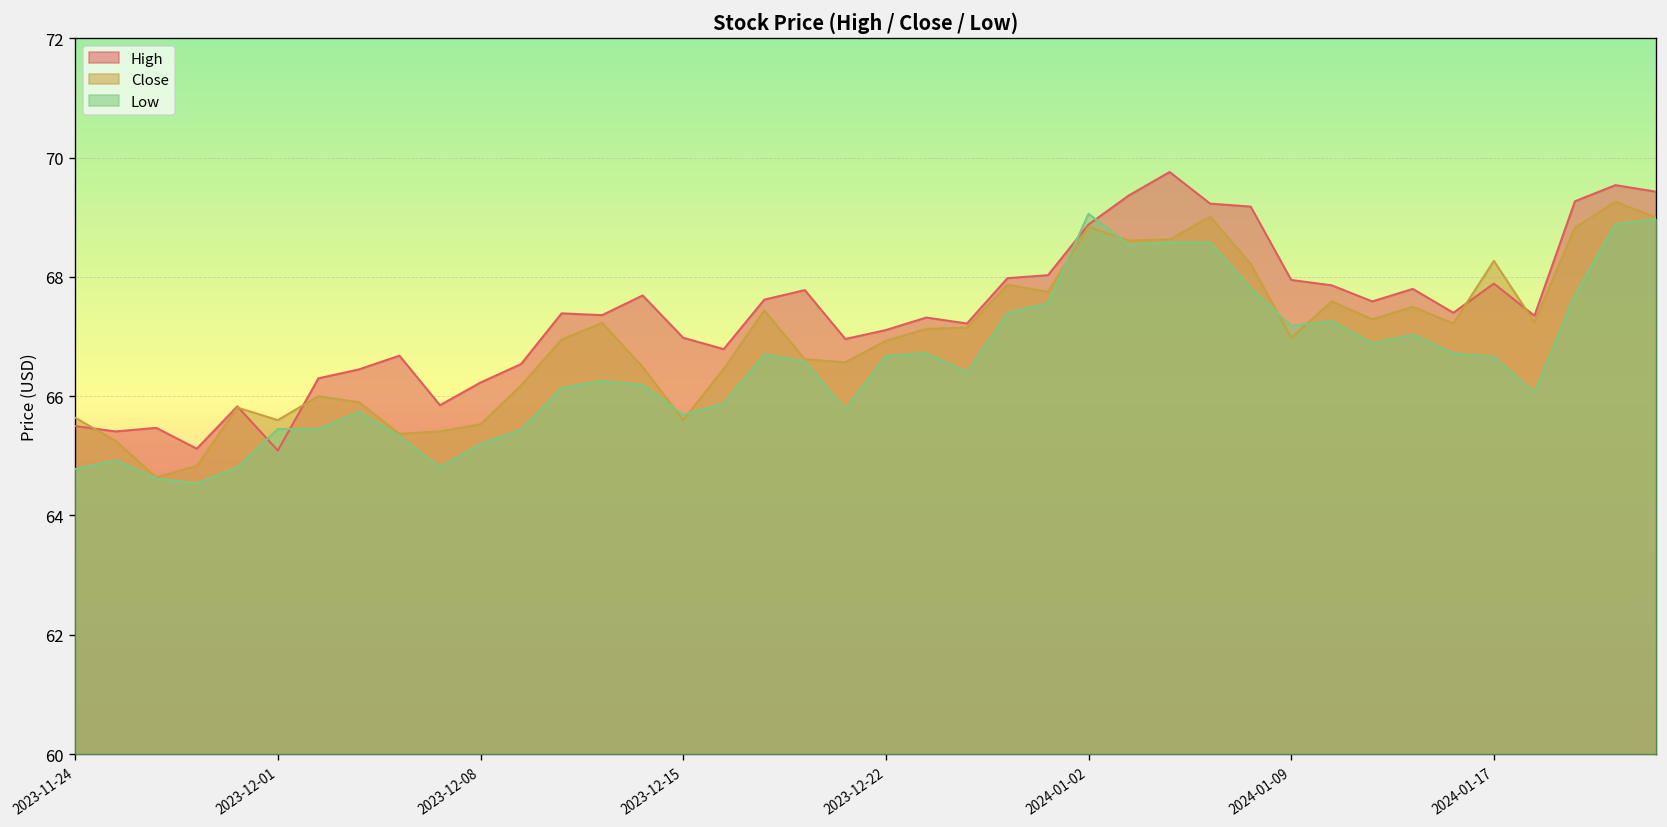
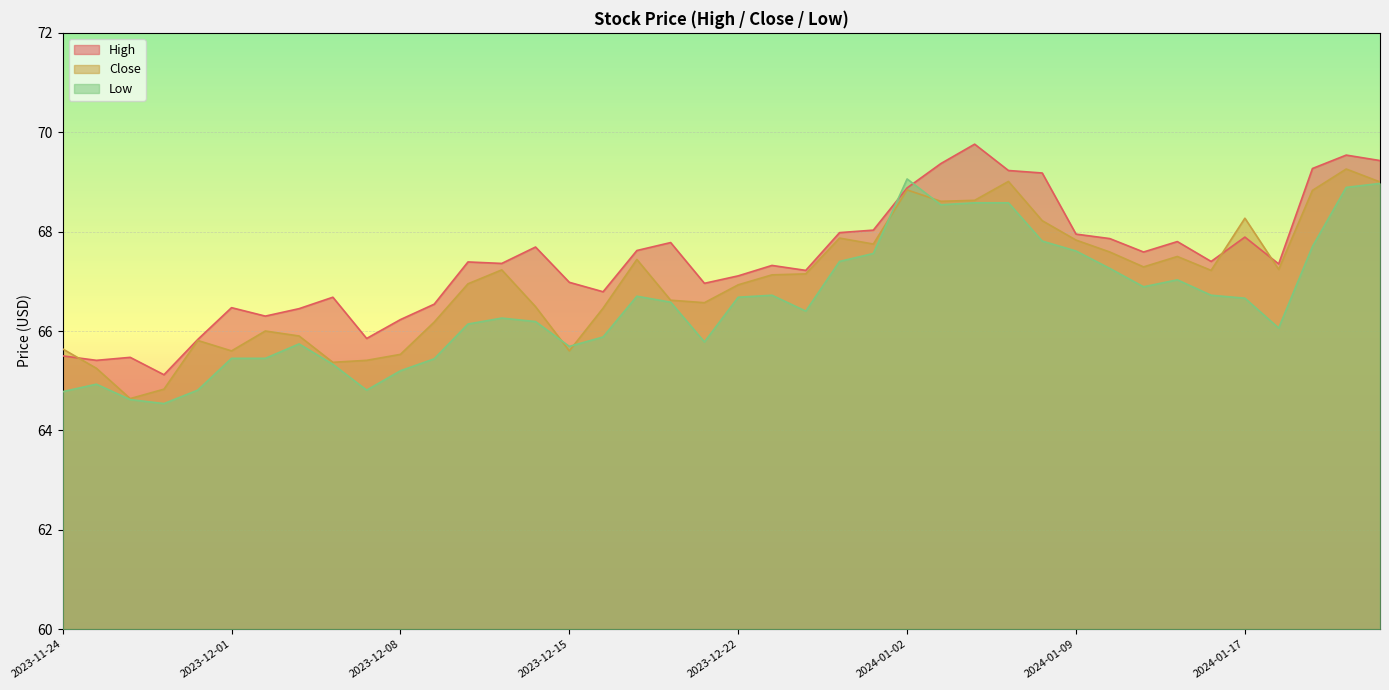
  {
    "High": {
      "2023-11-24": 65.5,
-     "2023-12-01": 65.1,
+     "2023-12-01": 66.5,
      "2023-12-08": 66.2,
      "2023-12-15": 67.0,
      "2023-12-22": 67.1,
      "2024-01-09": 68.0,
      "2024-01-17": 67.9
    },
    "Close": {
      "2023-11-24": 65.6,
      "2023-12-01": 65.6,
      "2023-12-08": 65.5,
      "2023-12-15": 65.6,
      "2023-12-22": 66.9,
-     "2024-01-09": 67.0,
+     "2024-01-09": 67.8,
      "2024-01-17": 68.3
    },
    "Low": {
      "2023-11-24": 64.8,
      "2023-12-01": 65.5,
      "2023-12-08": 65.2,
      "2023-12-15": 65.7,
      "2023-12-22": 66.7,
      "2024-01-02": 69.1,
-     "2024-01-09": 67.2,
+     "2024-01-09": 67.6,
      "2024-01-17": 66.7
    }
  }
